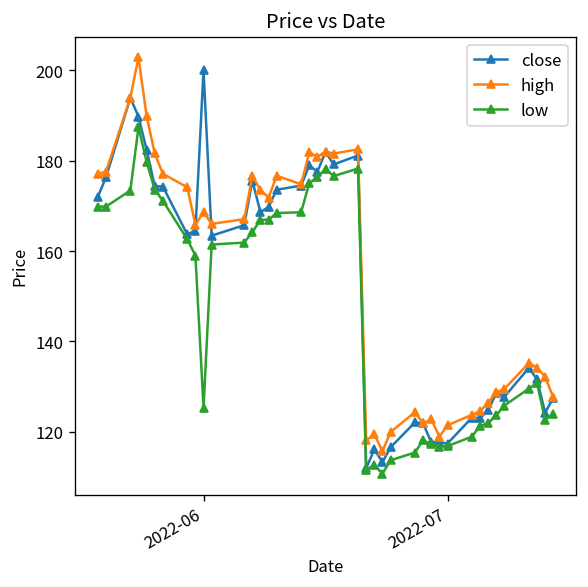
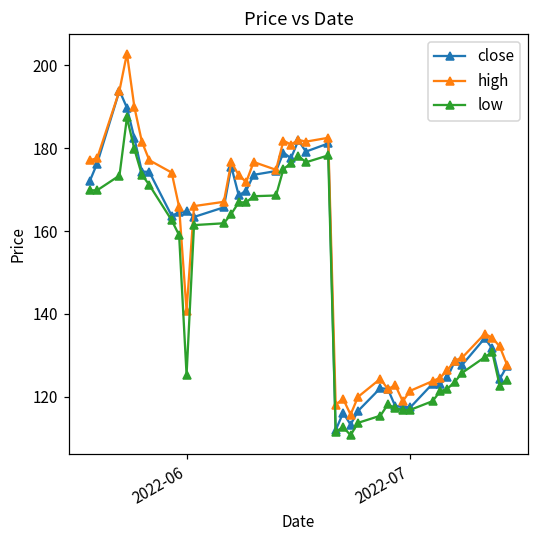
  {
    "close": {
-     "2022-06": 200
+     "2022-06": 165
    },
    "high": {
-     "2022-06": 169,
+     "2022-06": 141,
      "2022-07": 121
    },
    "low": {
      "2022-06": 125
    }
  }
